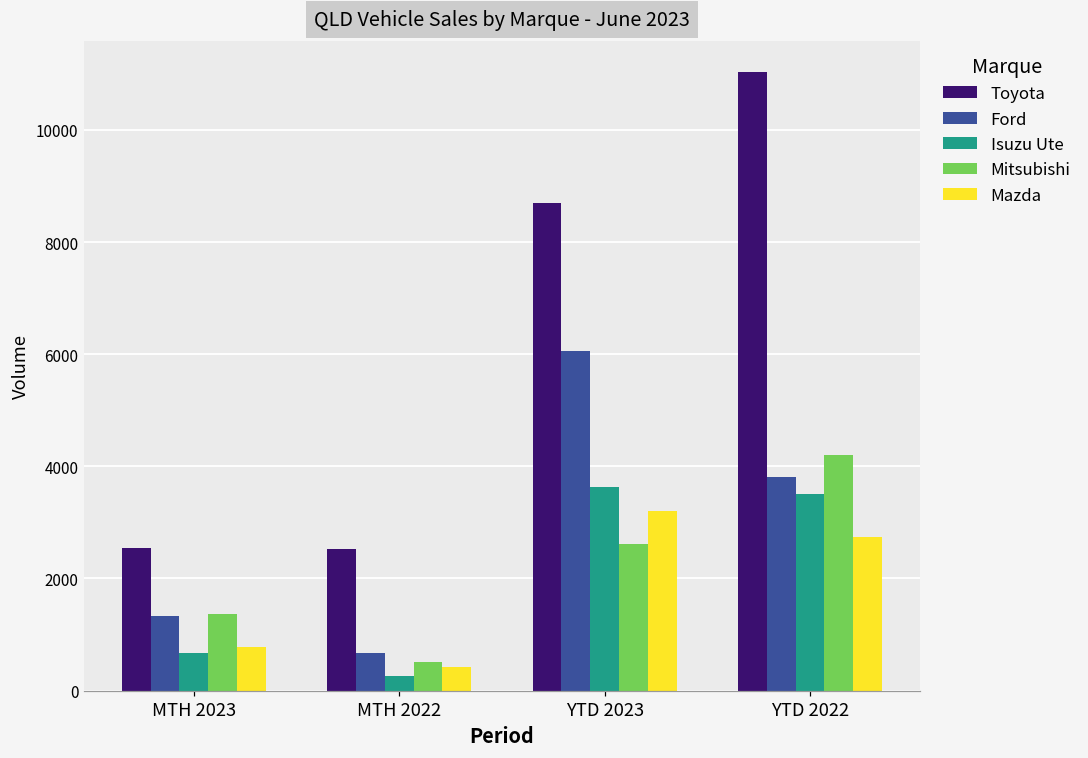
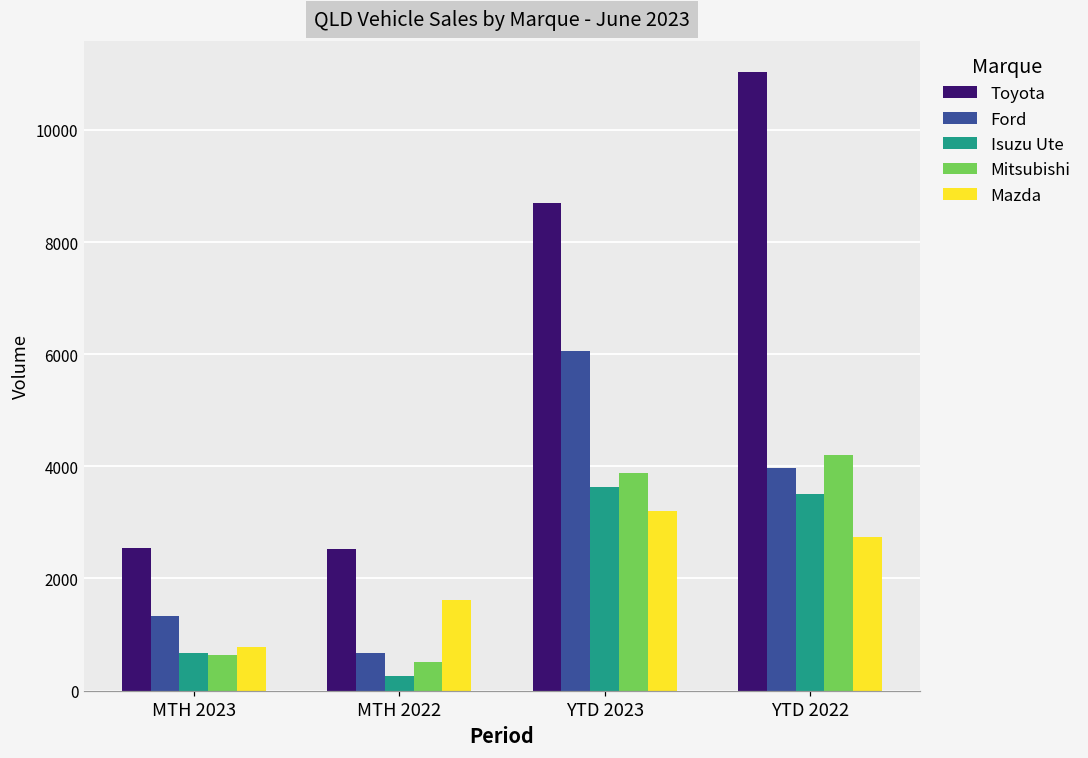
  {
    "Toyota": {
      "MTH 2023": 2500,
      "MTH 2022": 2500,
      "YTD 2023": 8700,
      "YTD 2022": 11000
    },
    "Ford": {
      "MTH 2023": 1300,
      "MTH 2022": 700,
      "YTD 2023": 6100,
-     "YTD 2022": 3800
+     "YTD 2022": 4000
    },
    "Isuzu Ute": {
      "MTH 2023": 700,
      "MTH 2022": 300,
      "YTD 2023": 3600,
      "YTD 2022": 3500
    },
    "Mitsubishi": {
-     "MTH 2023": 1400,
+     "MTH 2023": 600,
      "MTH 2022": 500,
-     "YTD 2023": 2600,
+     "YTD 2023": 3900,
      "YTD 2022": 4200
    },
    "Mazda": {
      "MTH 2023": 800,
-     "MTH 2022": 400,
+     "MTH 2022": 1600,
      "YTD 2023": 3200,
      "YTD 2022": 2700
    }
  }
